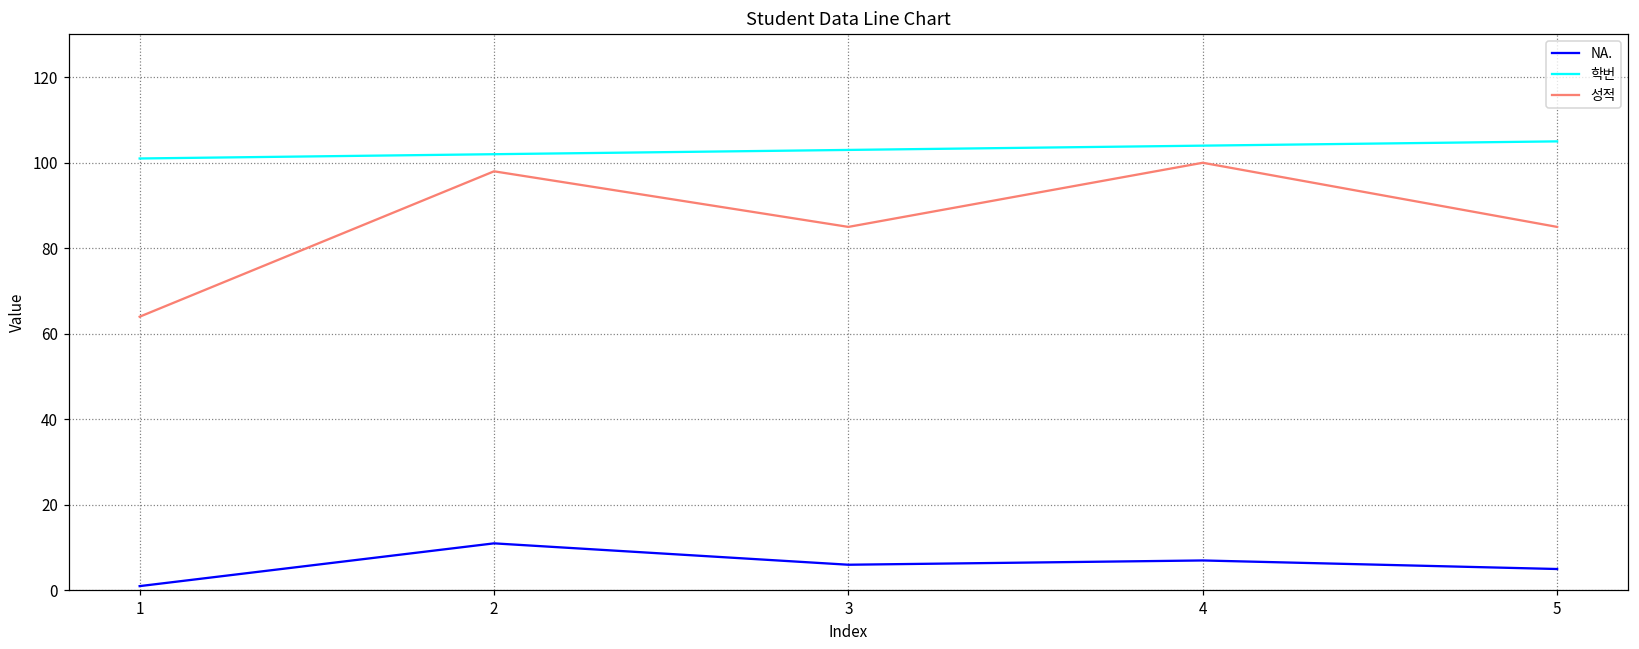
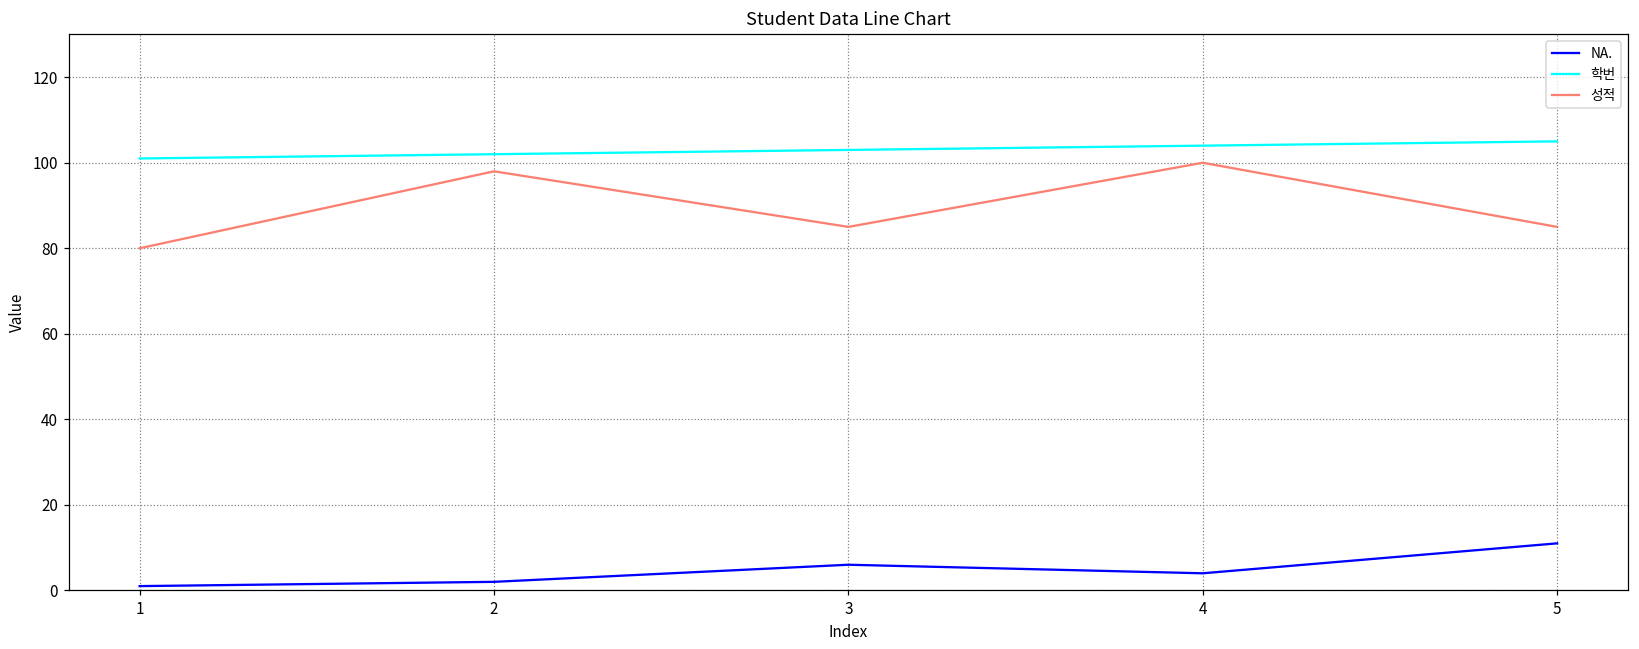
  {
    "NA.": {
      "1": 1,
-     "2": 11,
+     "2": 2,
      "3": 6,
-     "4": 7,
-     "5": 5
+     "4": 4,
+     "5": 11
    },
    "학번": {
      "1": 101,
      "2": 102,
      "3": 103,
      "4": 104,
      "5": 105
    },
    "성적": {
-     "1": 64,
+     "1": 80,
      "2": 98,
      "3": 85,
      "4": 100,
      "5": 85
    }
  }
